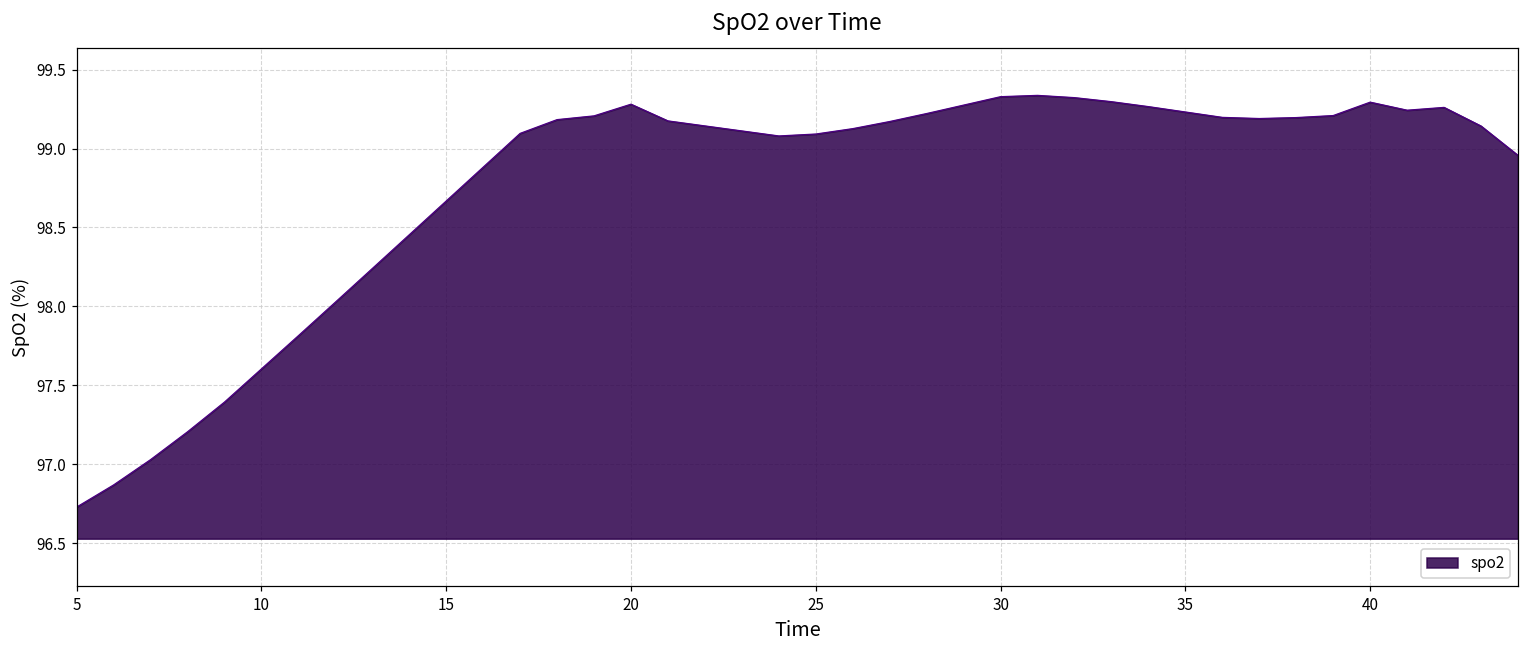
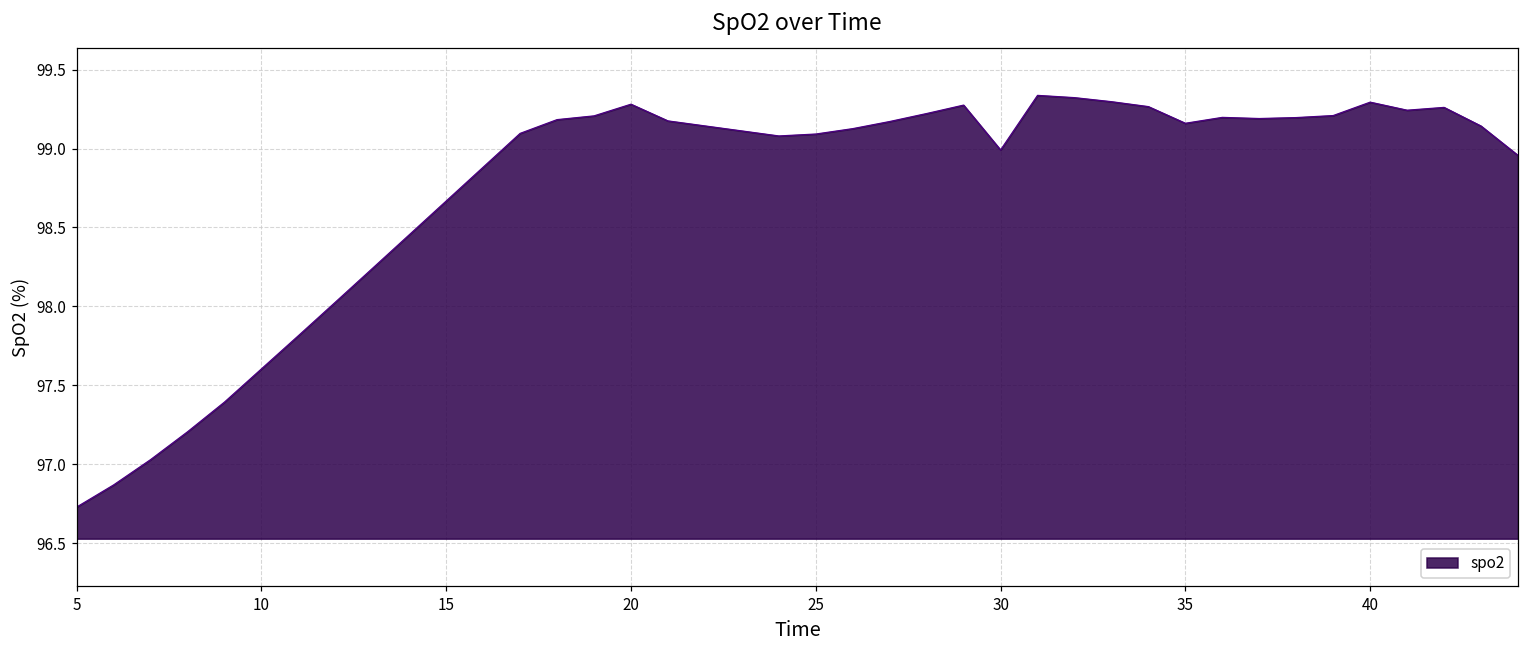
  {
    "5": 96.73,
    "10": 97.60,
    "15": 98.67,
    "20": 99.28,
    "25": 99.09,
-   "30": 99.33,
-   "35": 99.23,
+   "30": 98.99,
+   "35": 99.16,
    "40": 99.29
  }
